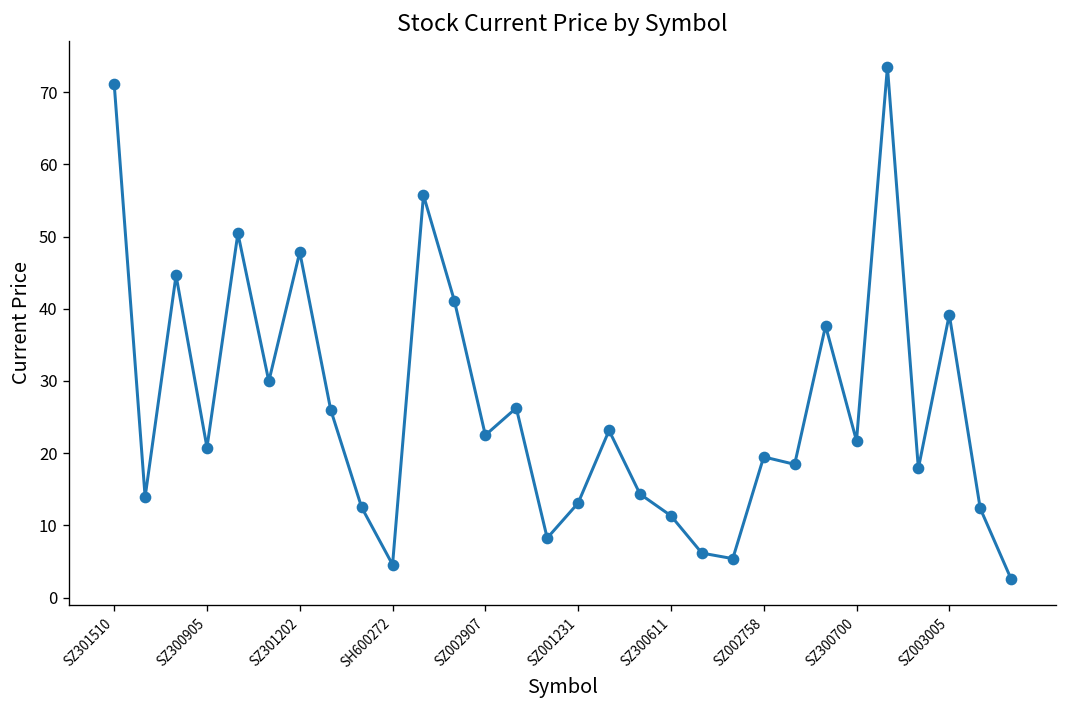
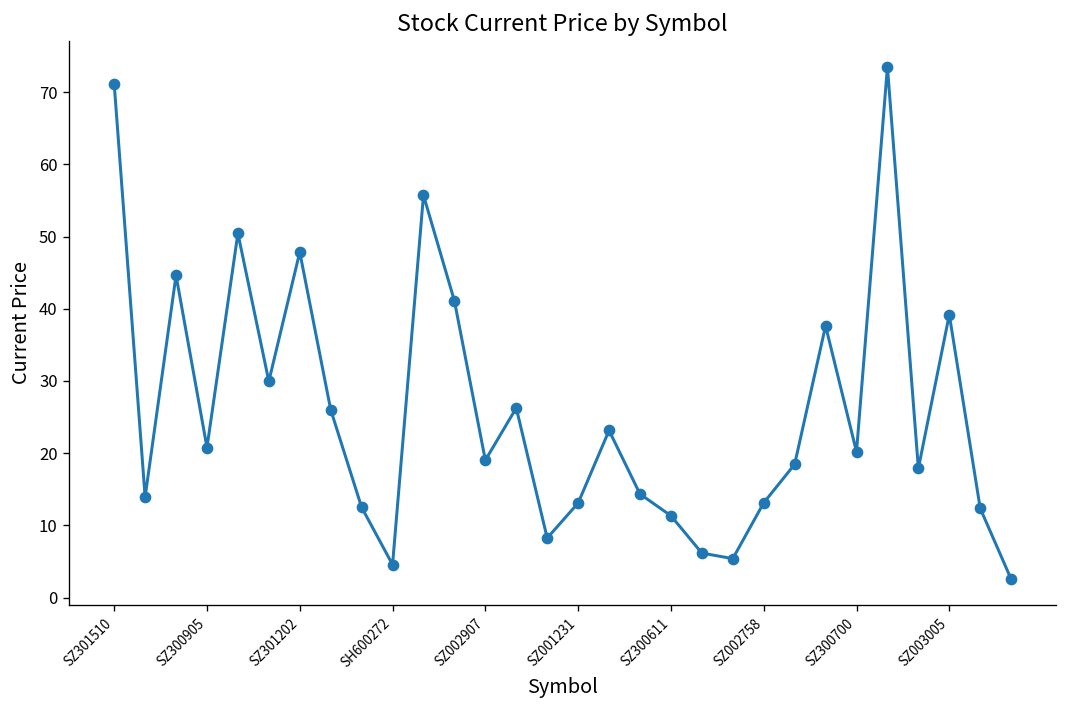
  {
    "SZ301510": 71,
    "SZ300905": 21,
    "SZ301202": 48,
    "SH600272": 5,
-   "SZ002907": 22,
+   "SZ002907": 19,
    "SZ001231": 13,
    "SZ300611": 11,
-   "SZ002758": 19,
-   "SZ300700": 22,
+   "SZ002758": 13,
+   "SZ300700": 20,
    "SZ003005": 39
  }
